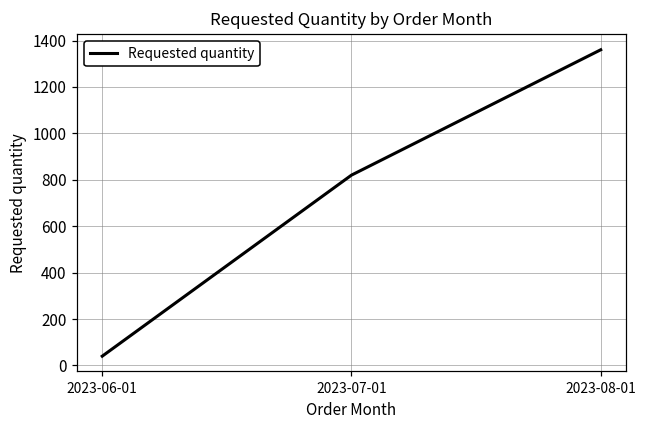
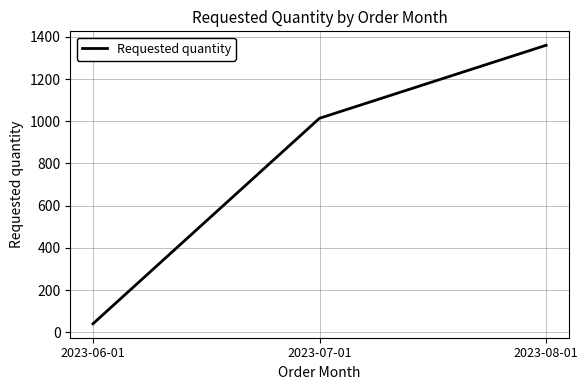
  {
    "2023-06-01": 40,
-   "2023-07-01": 820,
+   "2023-07-01": 1010,
    "2023-08-01": 1360
  }
